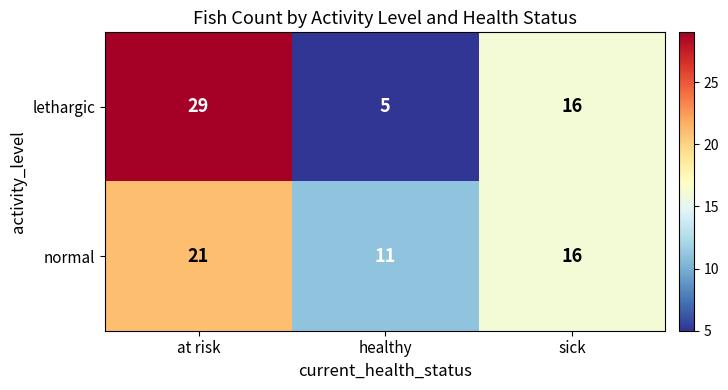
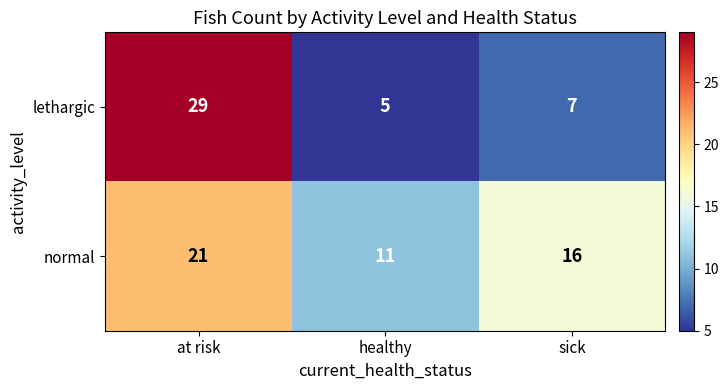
  {
    "lethargic": {
      "at risk": 29,
      "healthy": 5,
-     "sick": 16
+     "sick": 7
    },
    "normal": {
      "at risk": 21,
      "healthy": 11,
      "sick": 16
    }
  }
